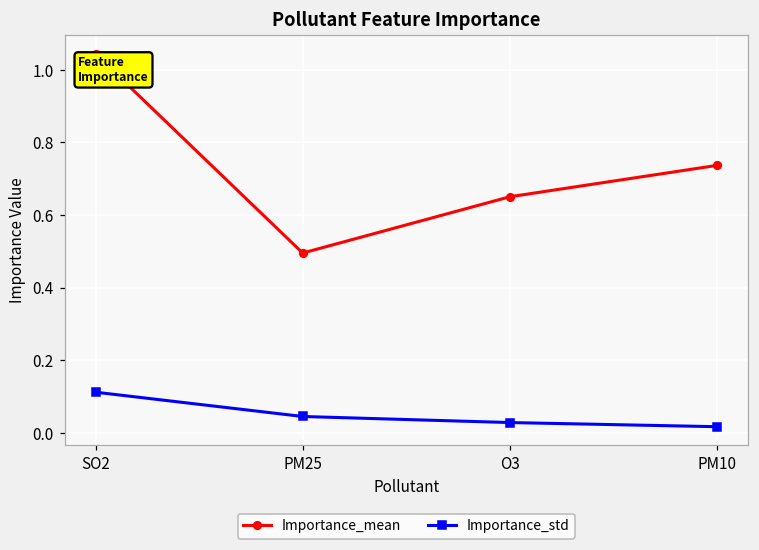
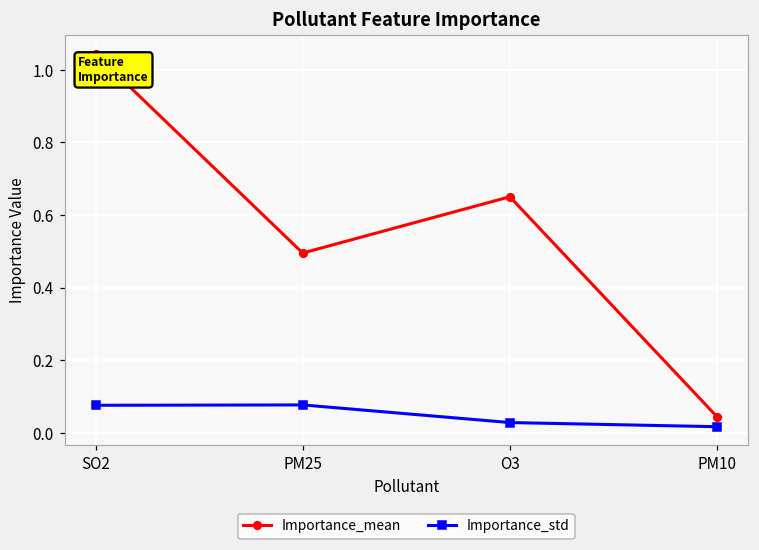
  {
    "Importance_mean": {
      "PM25": 0.50,
      "O3": 0.65,
-     "PM10": 0.74
+     "PM10": 0.04
    },
    "Importance_std": {
-     "SO2": 0.11,
-     "PM25": 0.05,
+     "SO2": 0.08,
+     "PM25": 0.08,
      "O3": 0.03,
      "PM10": 0.02
    }
  }
